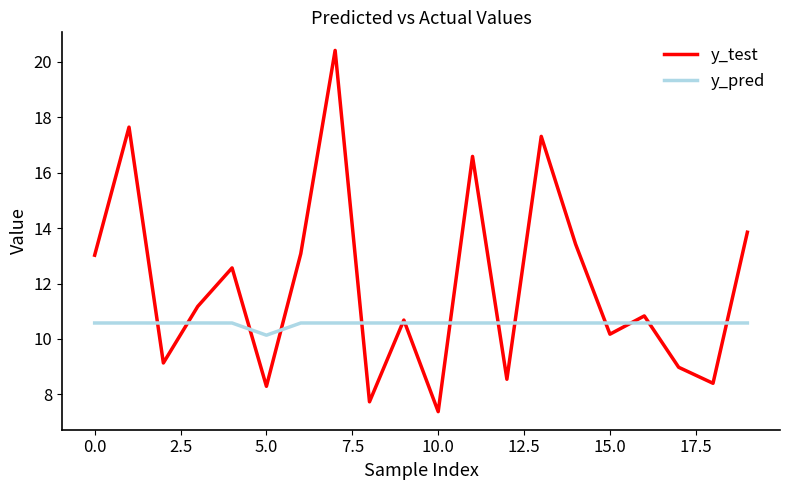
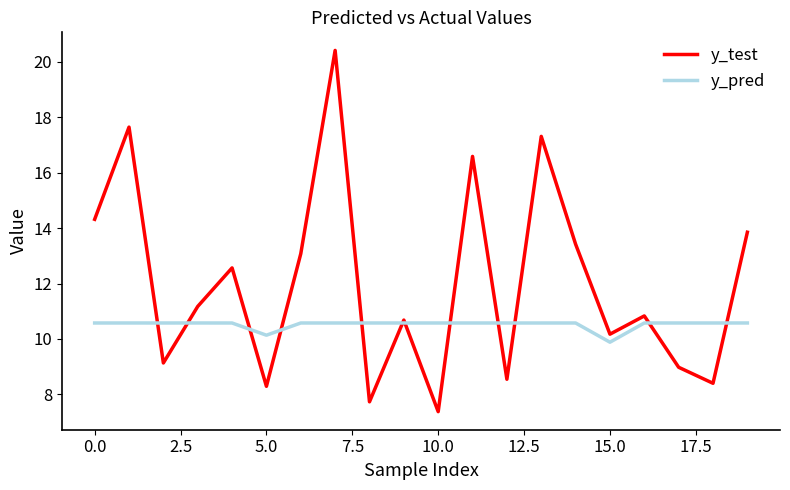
  {
    "y_test": {
-     "0.0": 13.0,
+     "0.0": 14.3,
      "5.0": 8.3,
      "10.0": 7.4,
      "15.0": 10.2
    },
    "y_pred": {
      "0.0": 10.6,
      "5.0": 10.1,
      "10.0": 10.6,
-     "15.0": 10.6
+     "15.0": 9.9
    }
  }
